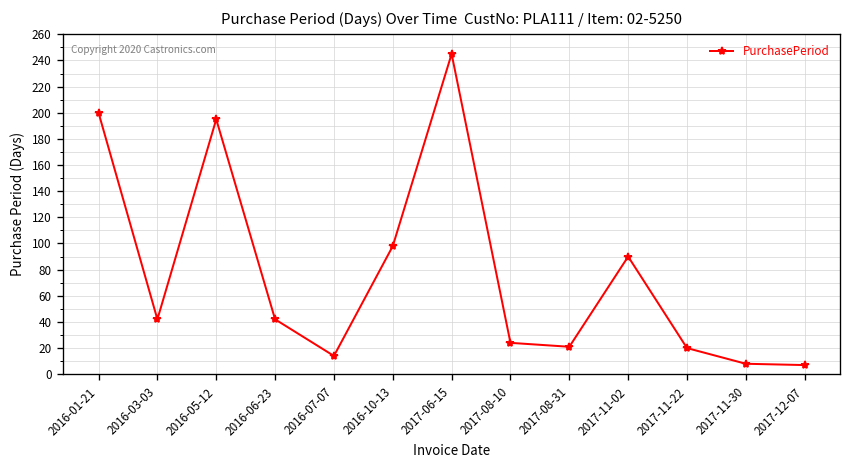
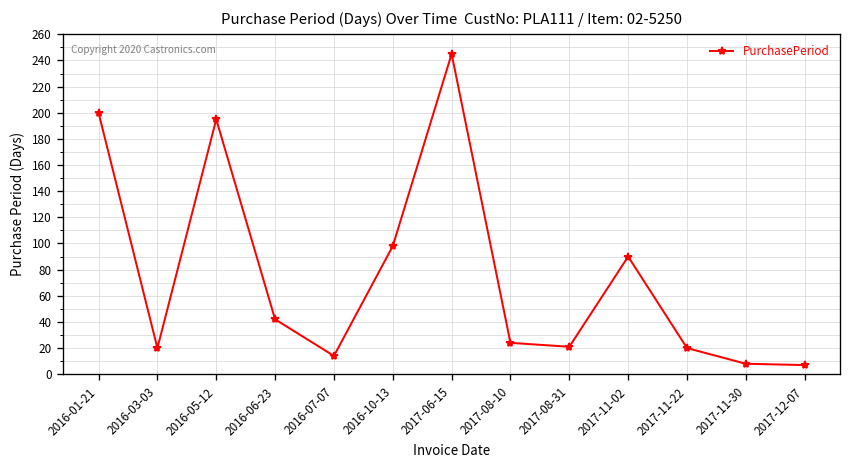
  {
    "2016-01-21": 200,
-   "2016-03-03": 42,
+   "2016-03-03": 20,
    "2016-05-12": 195,
    "2016-06-23": 42,
    "2016-07-07": 14,
    "2016-10-13": 98,
    "2017-06-15": 245,
    "2017-08-10": 24,
    "2017-08-31": 21,
    "2017-11-02": 90,
    "2017-11-22": 20,
    "2017-11-30": 8,
    "2017-12-07": 7
  }
